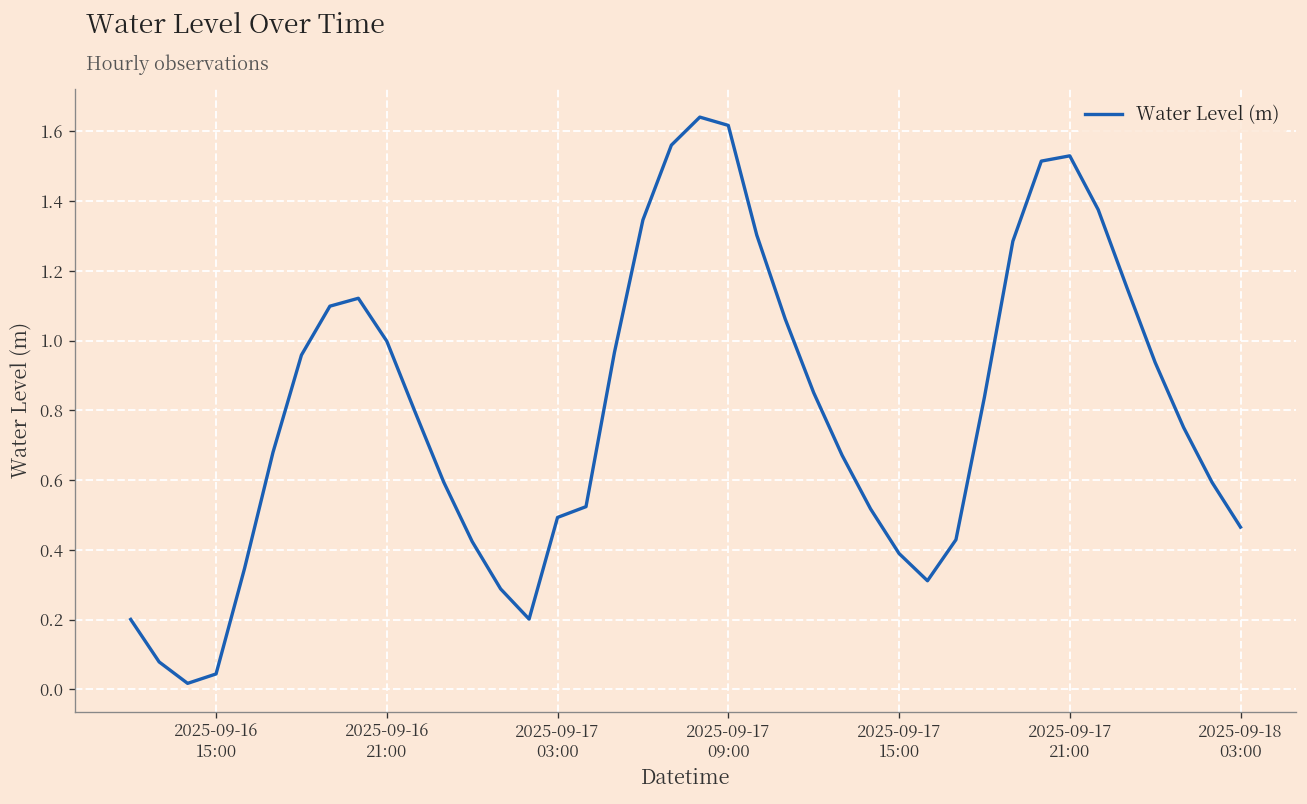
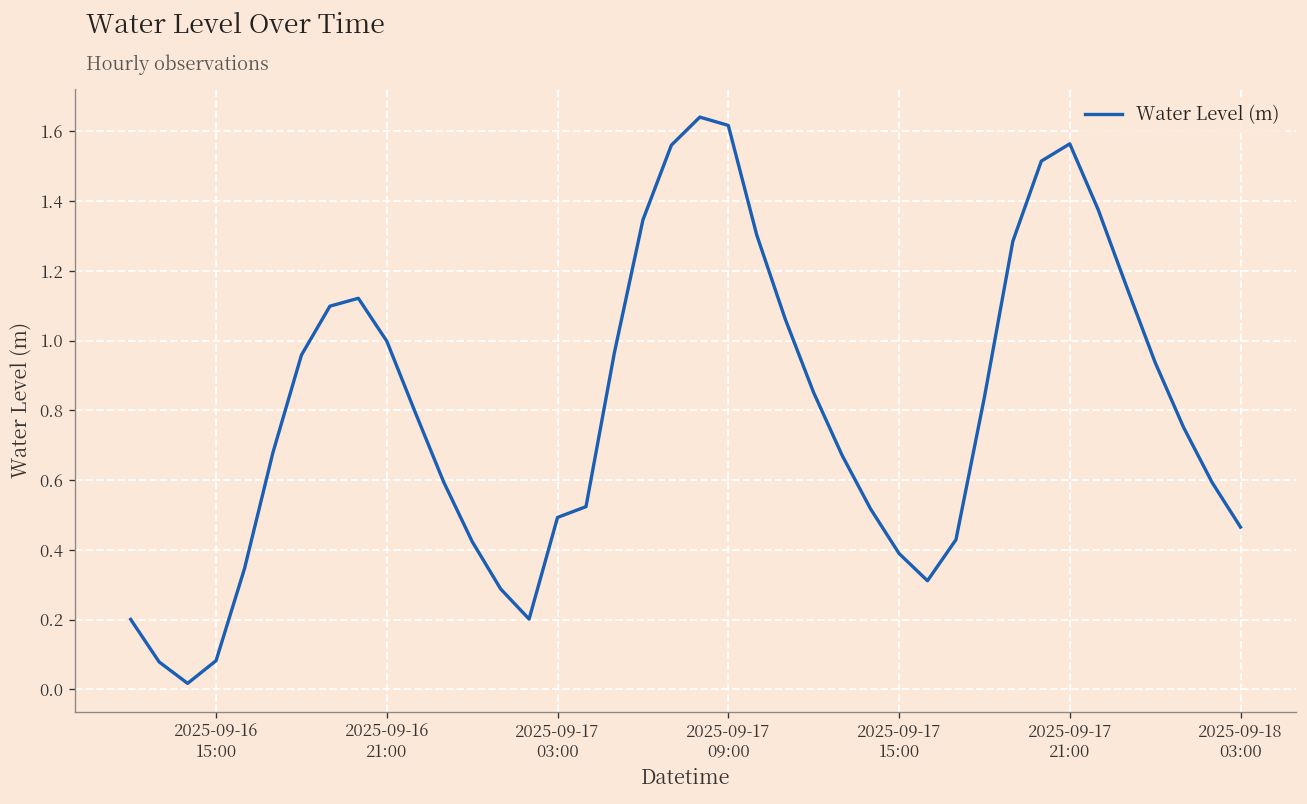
  {
-   "2025-09-16 15:00": 0.04,
+   "2025-09-16 15:00": 0.08,
    "2025-09-16 21:00": 1.00,
    "2025-09-17 03:00": 0.49,
    "2025-09-17 09:00": 1.62,
    "2025-09-17 15:00": 0.39,
-   "2025-09-17 21:00": 1.53,
+   "2025-09-17 21:00": 1.56,
    "2025-09-18 03:00": 0.47
  }
